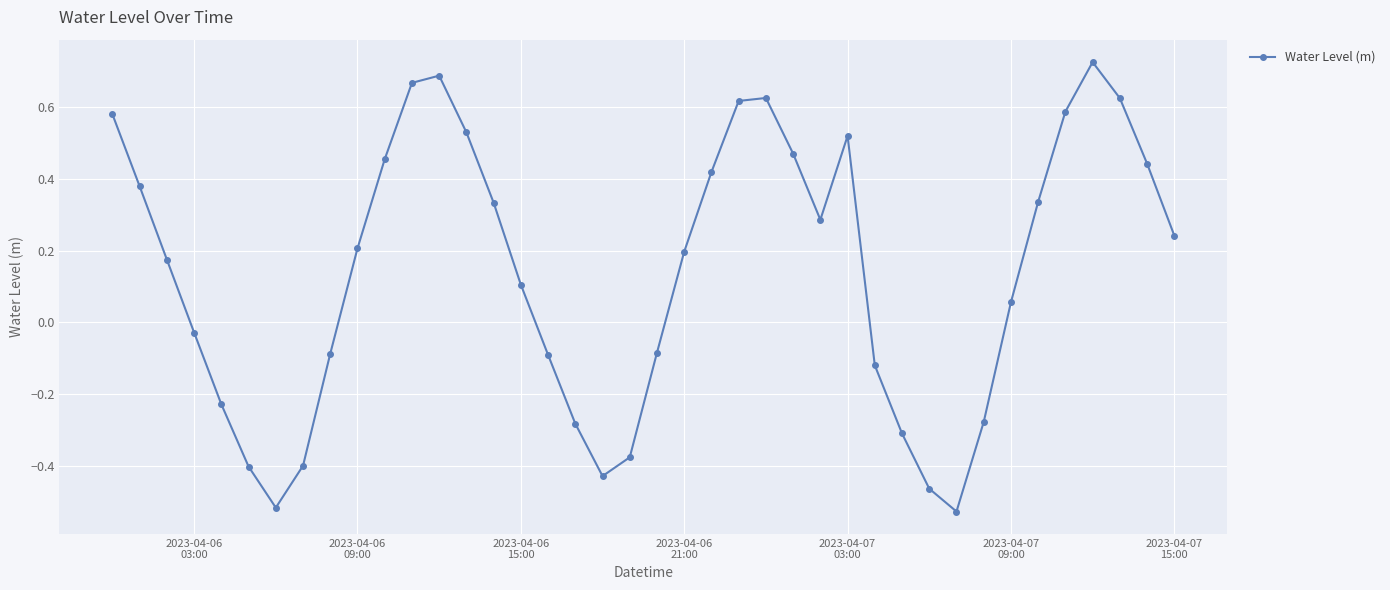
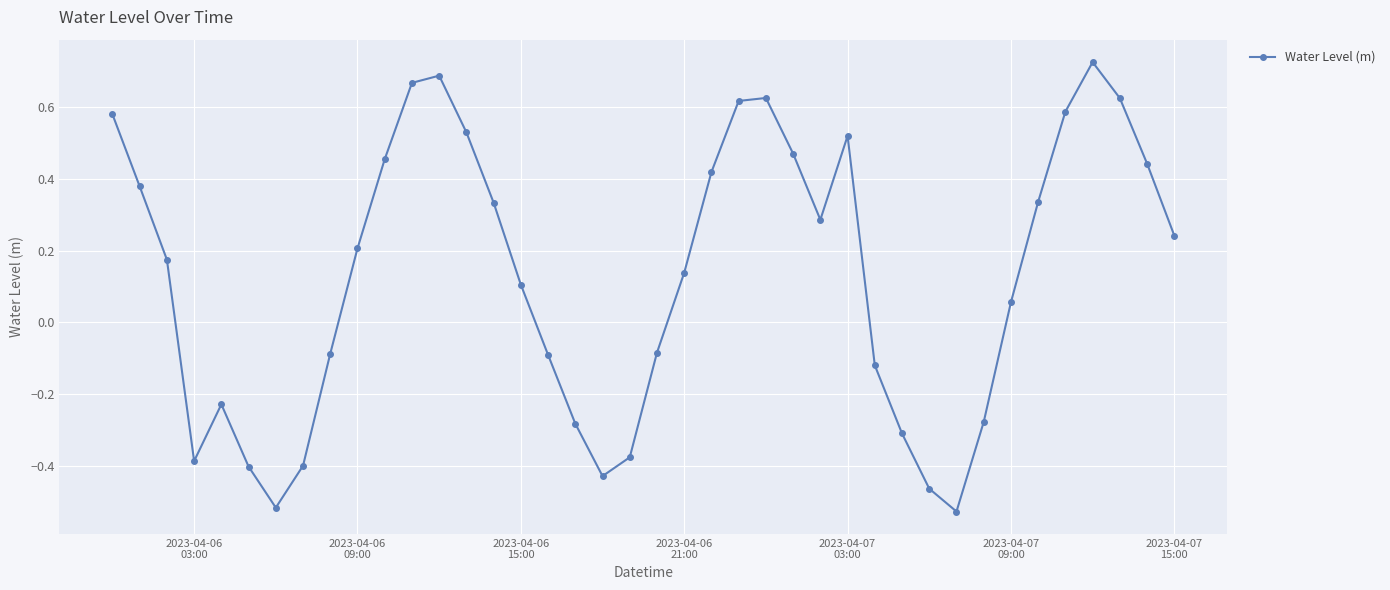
  {
-   "2023-04-06 03:00": -0.03,
+   "2023-04-06 03:00": -0.39,
    "2023-04-06 09:00": 0.21,
    "2023-04-06 15:00": 0.11,
-   "2023-04-06 21:00": 0.20,
+   "2023-04-06 21:00": 0.14,
    "2023-04-07 03:00": 0.52,
    "2023-04-07 09:00": 0.06,
    "2023-04-07 15:00": 0.24
  }
